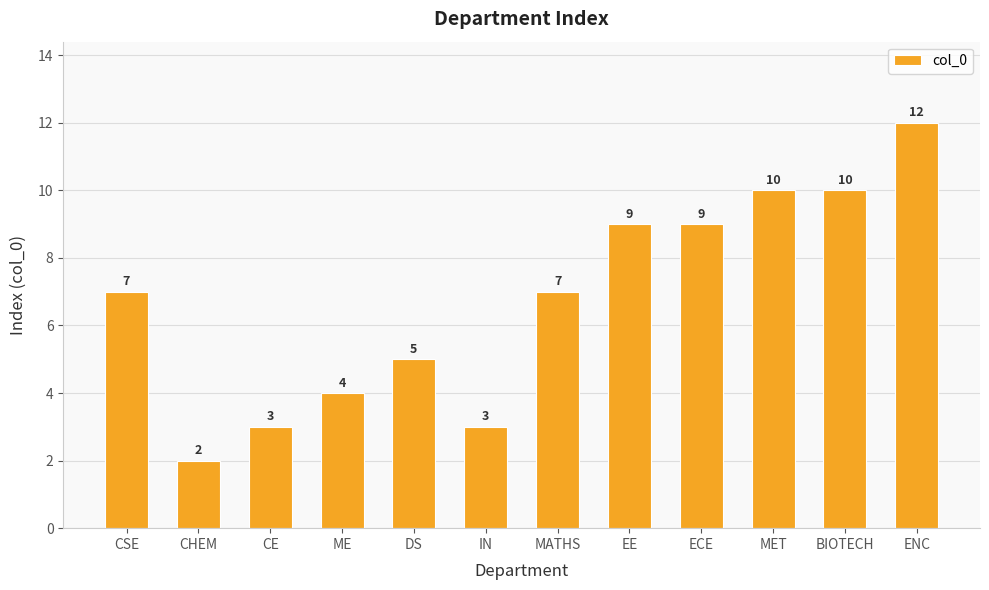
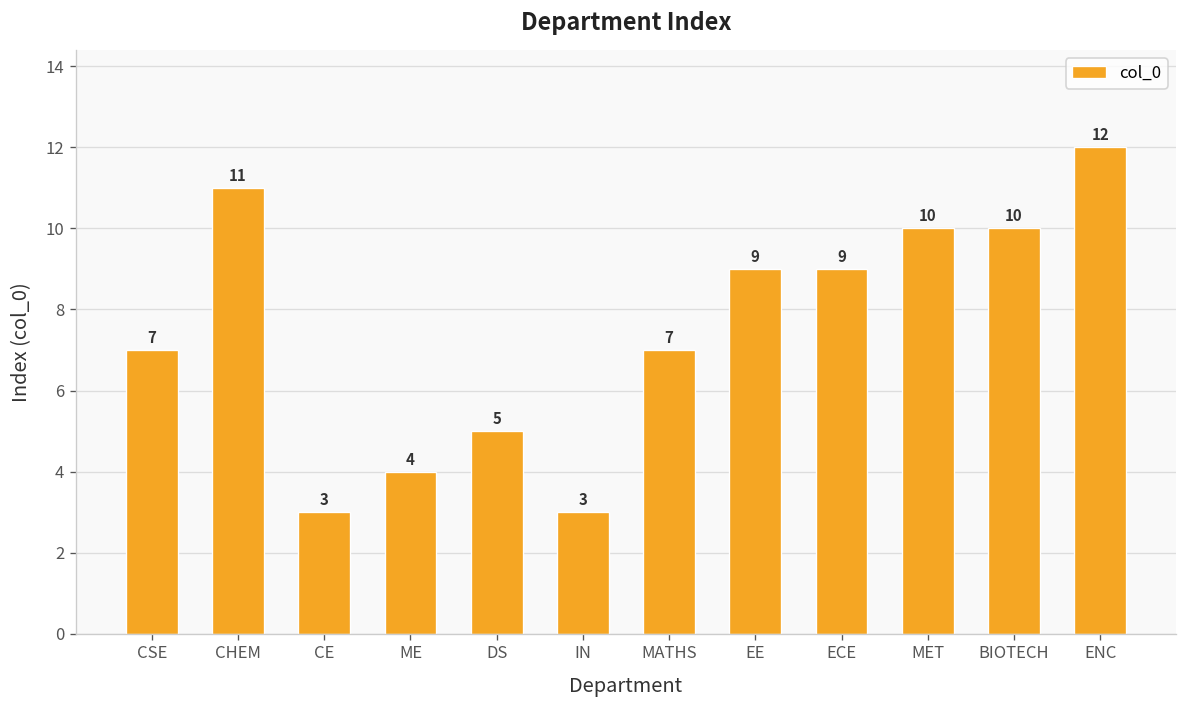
  {
    "CSE": 7,
-   "CHEM": 2,
+   "CHEM": 11,
    "CE": 3,
    "ME": 4,
    "DS": 5,
    "IN": 3,
    "MATHS": 7,
    "EE": 9,
    "ECE": 9,
    "MET": 10,
    "BIOTECH": 10,
    "ENC": 12
  }
